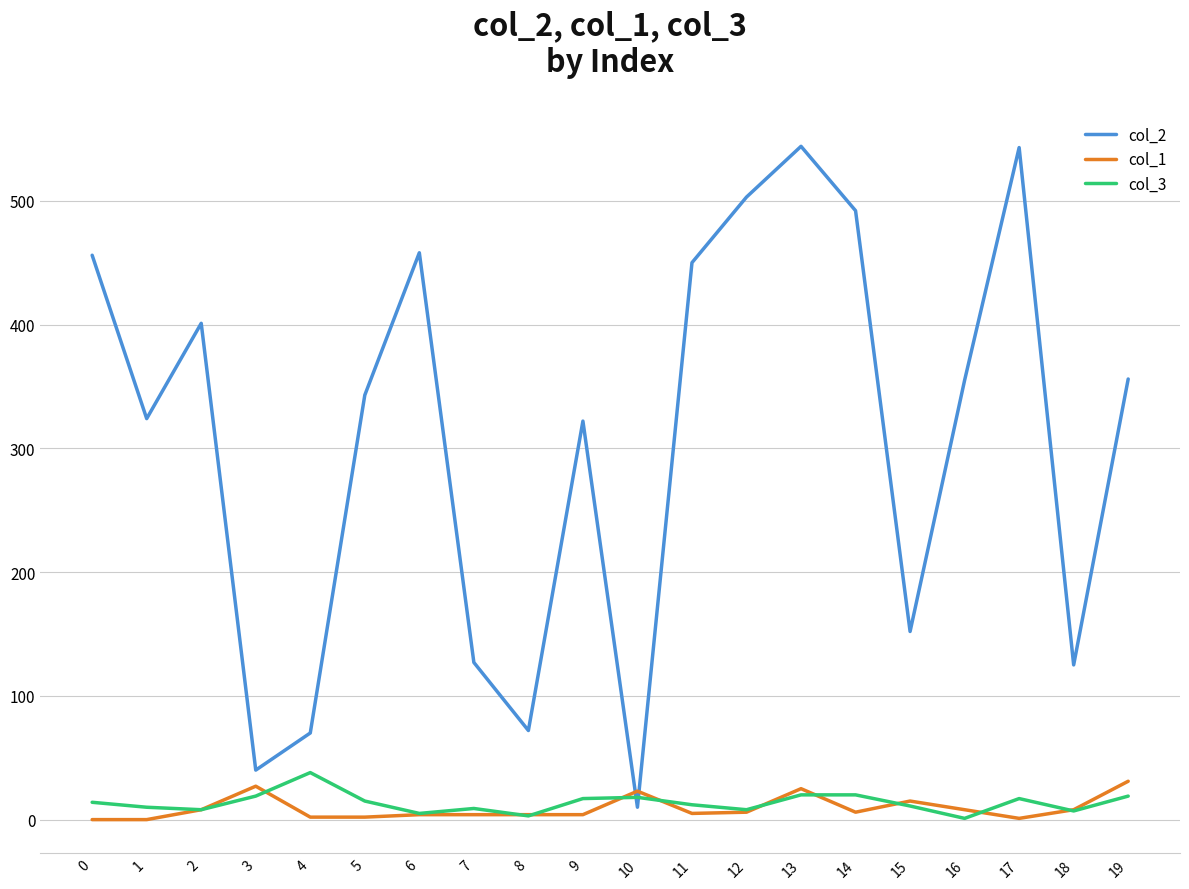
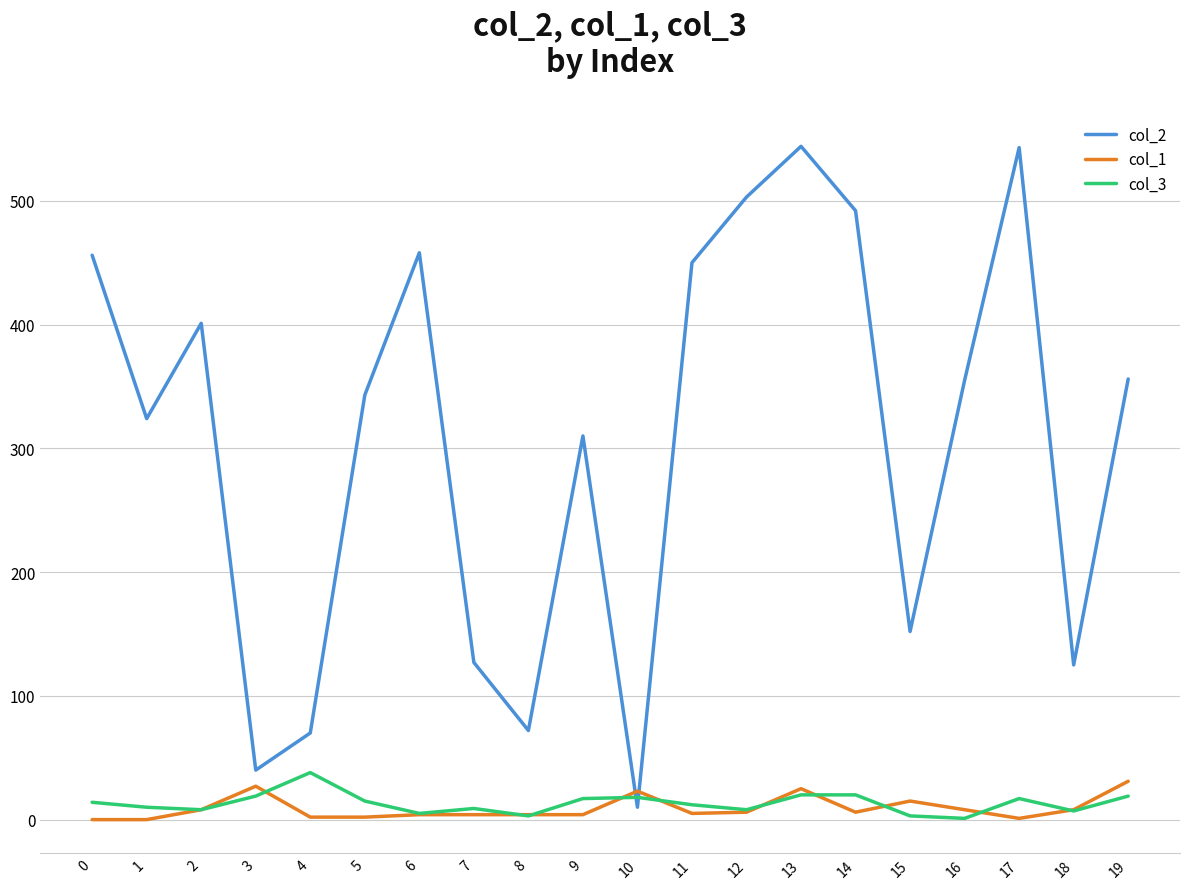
  {
    "col_2": {
      "0": 456,
      "1": 324,
      "2": 401,
      "3": 40,
      "4": 70,
      "5": 343,
      "6": 458,
      "7": 127,
      "8": 72,
-     "9": 322,
+     "9": 310,
      "10": 10,
      "11": 450,
      "12": 503,
      "13": 544,
      "14": 492,
      "15": 152,
      "16": 355,
      "17": 543,
      "18": 125,
      "19": 356
    },
    "col_1": {
      "0": 0,
      "1": 0,
      "3": 27,
      "4": 2,
      "5": 2,
      "7": 4,
      "9": 4,
      "10": 23,
      "11": 5,
      "13": 25,
      "14": 6,
      "15": 15,
      "16": 8,
      "17": 1,
      "19": 31
    },
    "col_3": {
      "0": 14,
      "1": 10,
      "3": 19,
      "4": 38,
      "5": 15,
      "7": 9,
      "9": 17,
      "10": 18,
      "11": 12,
      "13": 20,
      "14": 20,
-     "15": 11,
+     "15": 3,
      "16": 1,
      "17": 17,
      "19": 19
    }
  }
